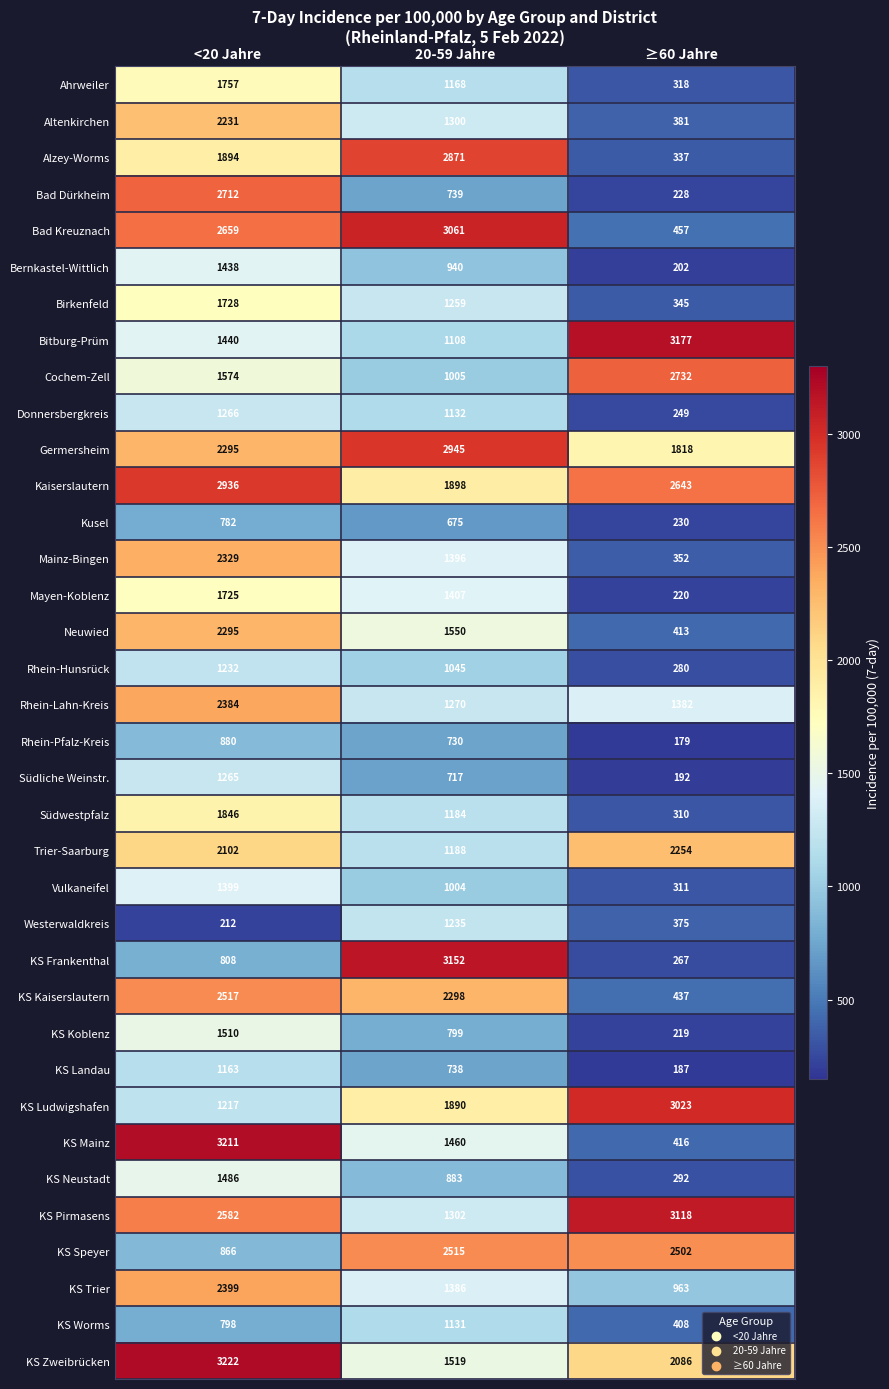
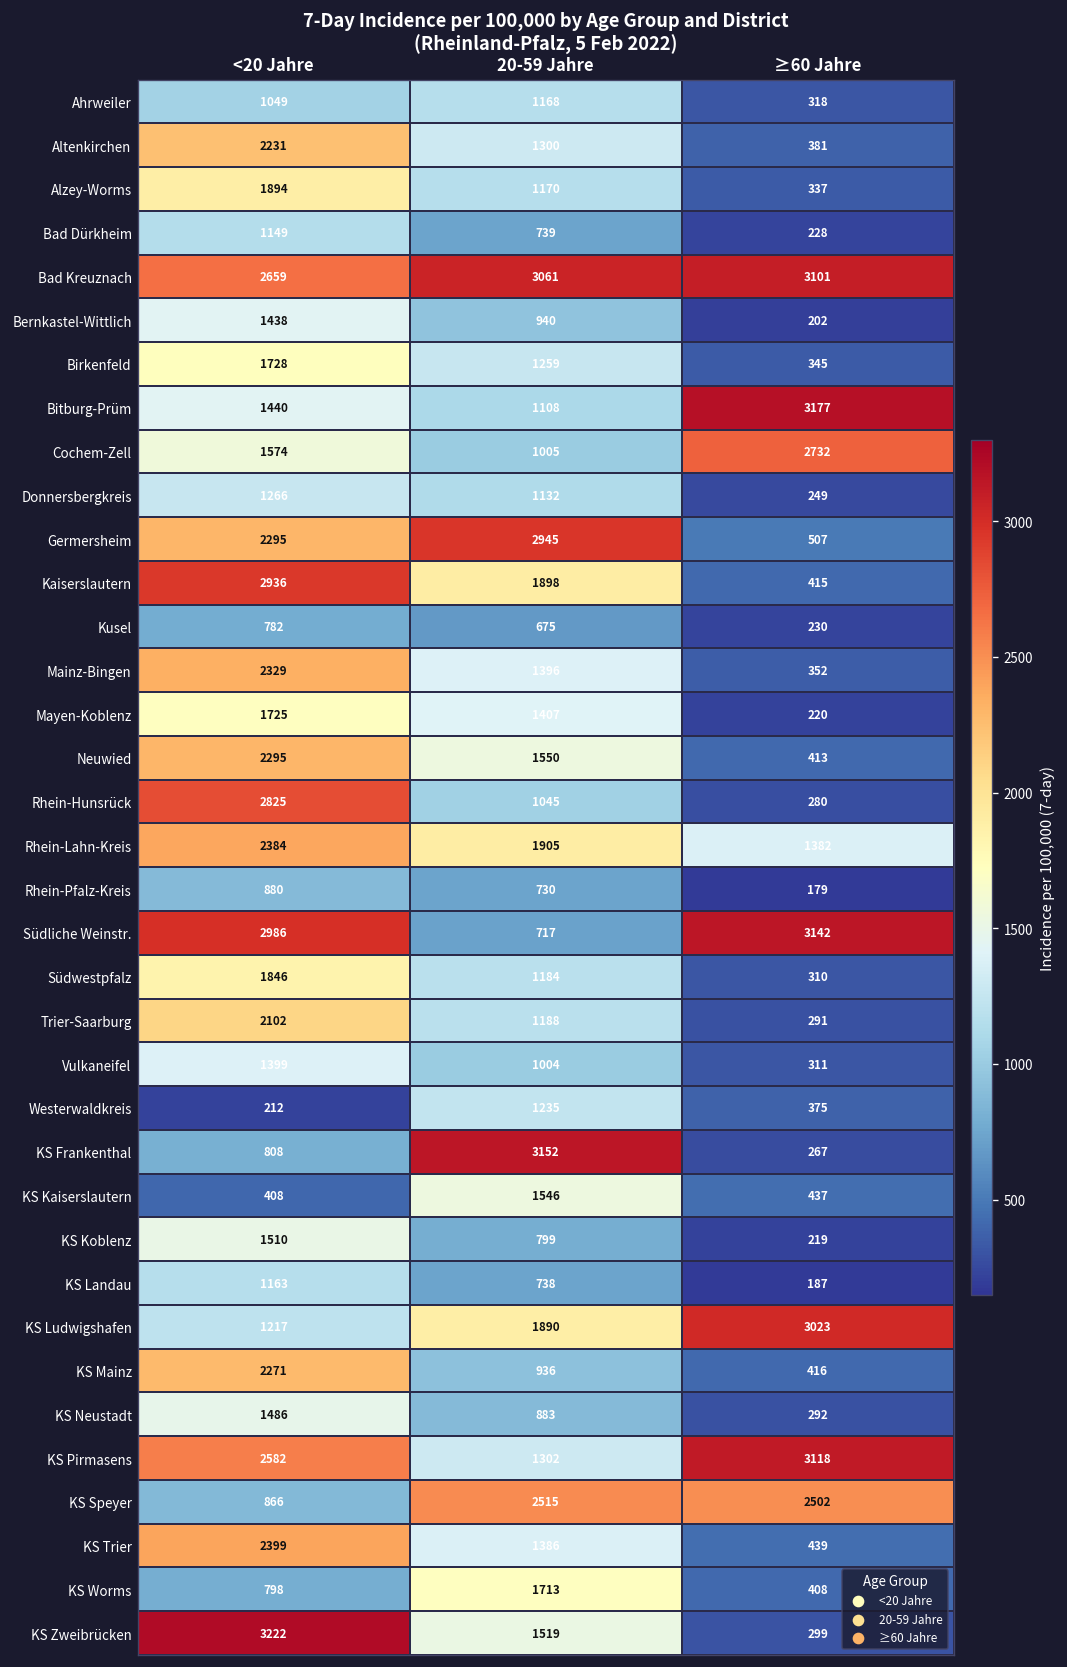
  {
    "Ahrweiler": {
-     "<20 Jahre": 1757,
+     "<20 Jahre": 1049,
      "20-59 Jahre": 1168,
      "≥60 Jahre": 318
    },
    "Altenkirchen": {
      "<20 Jahre": 2231,
      "20-59 Jahre": 1300,
      "≥60 Jahre": 381
    },
    "Alzey-Worms": {
      "<20 Jahre": 1894,
-     "20-59 Jahre": 2871,
+     "20-59 Jahre": 1170,
      "≥60 Jahre": 337
    },
    "Bad Dürkheim": {
-     "<20 Jahre": 2712,
+     "<20 Jahre": 1149,
      "20-59 Jahre": 739,
      "≥60 Jahre": 228
    },
    "Bad Kreuznach": {
      "<20 Jahre": 2659,
      "20-59 Jahre": 3061,
-     "≥60 Jahre": 457
+     "≥60 Jahre": 3101
    },
    "Bernkastel-Wittlich": {
      "<20 Jahre": 1438,
      "20-59 Jahre": 940,
      "≥60 Jahre": 202
    },
    "Birkenfeld": {
      "<20 Jahre": 1728,
      "20-59 Jahre": 1259,
      "≥60 Jahre": 345
    },
    "Bitburg-Prüm": {
      "<20 Jahre": 1440,
      "20-59 Jahre": 1108,
      "≥60 Jahre": 3177
    },
    "Cochem-Zell": {
      "<20 Jahre": 1574,
      "20-59 Jahre": 1005,
      "≥60 Jahre": 2732
    },
    "Donnersbergkreis": {
      "<20 Jahre": 1266,
      "20-59 Jahre": 1132,
      "≥60 Jahre": 249
    },
    "Germersheim": {
      "<20 Jahre": 2295,
      "20-59 Jahre": 2945,
-     "≥60 Jahre": 1818
+     "≥60 Jahre": 507
    },
    "Kaiserslautern": {
      "<20 Jahre": 2936,
      "20-59 Jahre": 1898,
-     "≥60 Jahre": 2643
+     "≥60 Jahre": 415
    },
    "Kusel": {
      "<20 Jahre": 782,
      "20-59 Jahre": 675,
      "≥60 Jahre": 230
    },
    "Mainz-Bingen": {
      "<20 Jahre": 2329,
      "≥60 Jahre": 352
    },
    "Mayen-Koblenz": {
      "<20 Jahre": 1725,
      "≥60 Jahre": 220
    },
    "Neuwied": {
      "<20 Jahre": 2295,
      "20-59 Jahre": 1550,
      "≥60 Jahre": 413
    },
    "Rhein-Hunsrück": {
-     "<20 Jahre": 1232,
+     "<20 Jahre": 2825,
      "20-59 Jahre": 1045,
      "≥60 Jahre": 280
    },
    "Rhein-Lahn-Kreis": {
      "<20 Jahre": 2384,
-     "20-59 Jahre": 1270
+     "20-59 Jahre": 1905
    },
    "Rhein-Pfalz-Kreis": {
      "<20 Jahre": 880,
      "20-59 Jahre": 730,
      "≥60 Jahre": 179
    },
    "Südliche Weinstr.": {
-     "<20 Jahre": 1265,
+     "<20 Jahre": 2986,
      "20-59 Jahre": 717,
-     "≥60 Jahre": 192
+     "≥60 Jahre": 3142
    },
    "Südwestpfalz": {
      "<20 Jahre": 1846,
      "20-59 Jahre": 1184,
      "≥60 Jahre": 310
    },
    "Trier-Saarburg": {
      "<20 Jahre": 2102,
      "20-59 Jahre": 1188,
-     "≥60 Jahre": 2254
+     "≥60 Jahre": 291
    },
    "Vulkaneifel": {
      "20-59 Jahre": 1004,
      "≥60 Jahre": 311
    },
    "Westerwaldkreis": {
      "<20 Jahre": 212,
      "20-59 Jahre": 1235,
      "≥60 Jahre": 375
    },
    "KS Frankenthal": {
      "<20 Jahre": 808,
      "20-59 Jahre": 3152,
      "≥60 Jahre": 267
    },
    "KS Kaiserslautern": {
-     "<20 Jahre": 2517,
-     "20-59 Jahre": 2298,
+     "<20 Jahre": 408,
+     "20-59 Jahre": 1546,
      "≥60 Jahre": 437
    },
    "KS Koblenz": {
      "<20 Jahre": 1510,
      "20-59 Jahre": 799,
      "≥60 Jahre": 219
    },
    "KS Landau": {
      "<20 Jahre": 1163,
      "20-59 Jahre": 738,
      "≥60 Jahre": 187
    },
    "KS Ludwigshafen": {
      "<20 Jahre": 1217,
      "20-59 Jahre": 1890,
      "≥60 Jahre": 3023
    },
    "KS Mainz": {
-     "<20 Jahre": 3211,
-     "20-59 Jahre": 1460,
+     "<20 Jahre": 2271,
+     "20-59 Jahre": 936,
      "≥60 Jahre": 416
    },
    "KS Neustadt": {
      "<20 Jahre": 1486,
      "20-59 Jahre": 883,
      "≥60 Jahre": 292
    },
    "KS Pirmasens": {
      "<20 Jahre": 2582,
      "20-59 Jahre": 1302,
      "≥60 Jahre": 3118
    },
    "KS Speyer": {
      "<20 Jahre": 866,
      "20-59 Jahre": 2515,
      "≥60 Jahre": 2502
    },
    "KS Trier": {
      "<20 Jahre": 2399,
-     "≥60 Jahre": 963
+     "≥60 Jahre": 439
    },
    "KS Worms": {
      "<20 Jahre": 798,
-     "20-59 Jahre": 1131,
+     "20-59 Jahre": 1713,
      "≥60 Jahre": 408
    },
    "KS Zweibrücken": {
      "<20 Jahre": 3222,
      "20-59 Jahre": 1519,
-     "≥60 Jahre": 2086
+     "≥60 Jahre": 299
    }
  }
